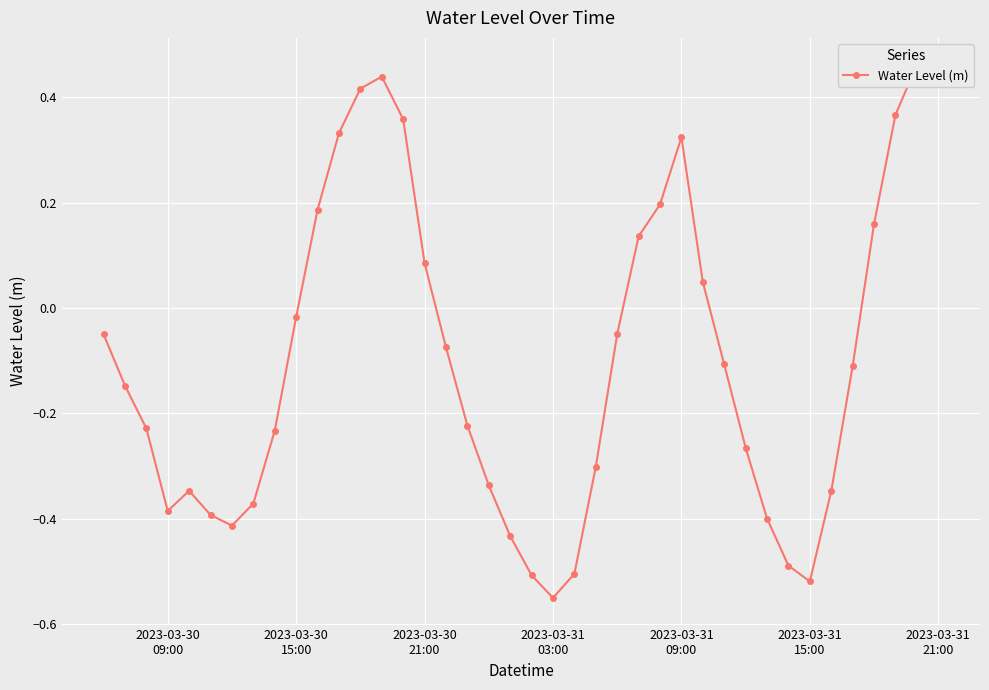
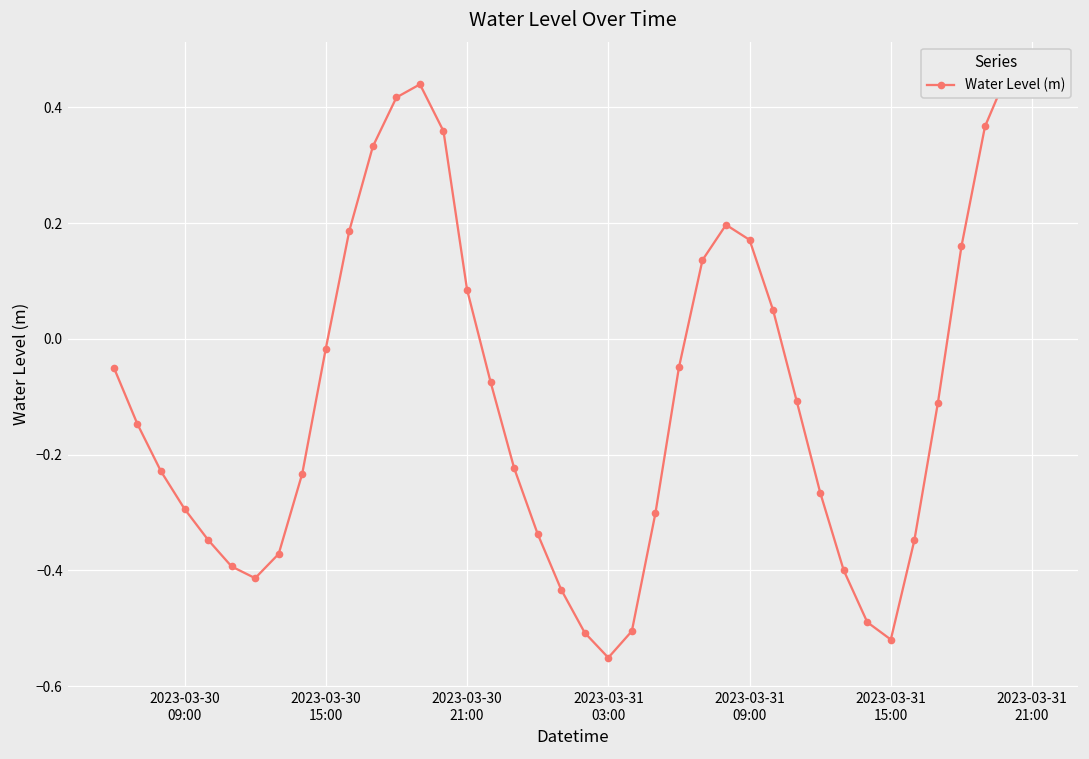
  {
-   "2023-03-30 09:00": -0.39,
+   "2023-03-30 09:00": -0.29,
    "2023-03-30 15:00": -0.02,
    "2023-03-30 21:00": 0.09,
    "2023-03-31 03:00": -0.55,
-   "2023-03-31 09:00": 0.32,
+   "2023-03-31 09:00": 0.17,
    "2023-03-31 15:00": -0.52
  }
